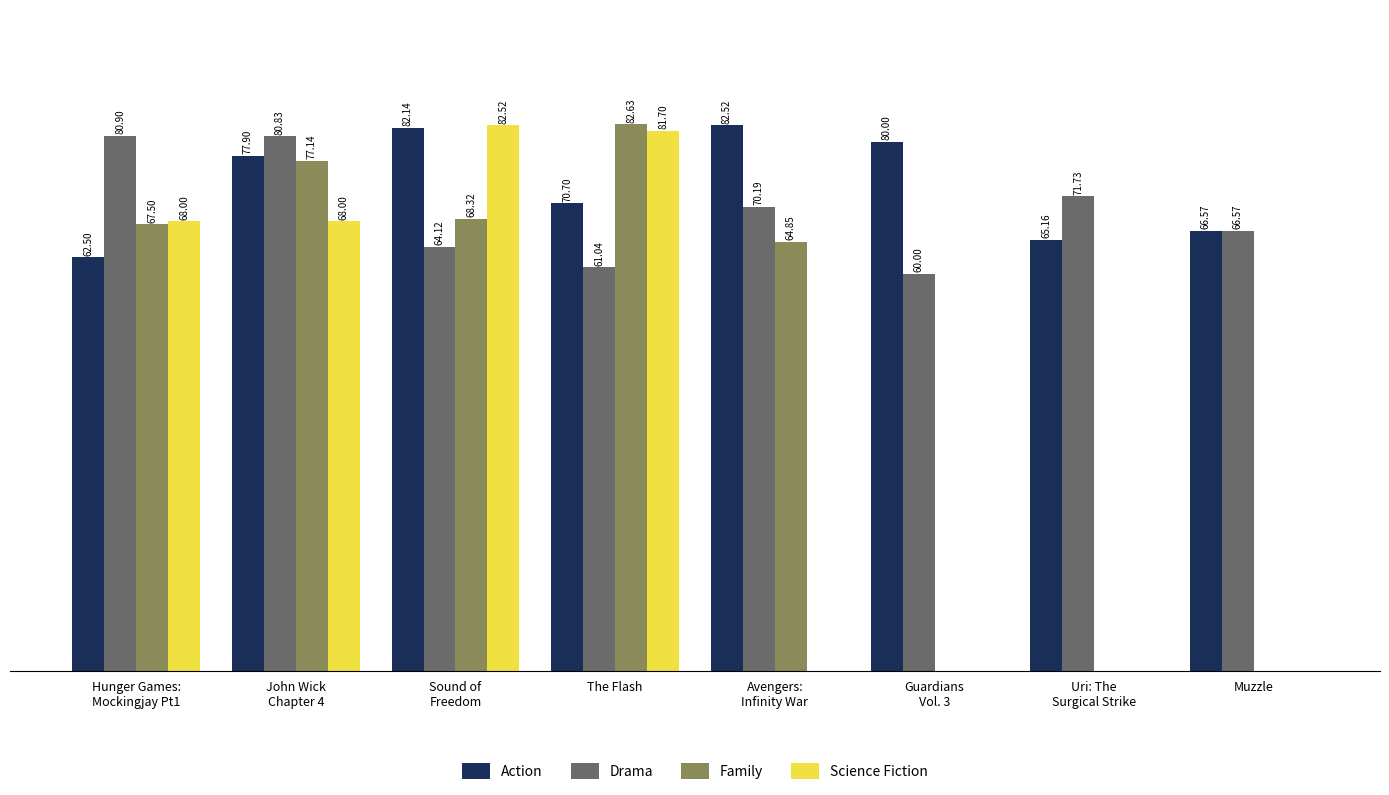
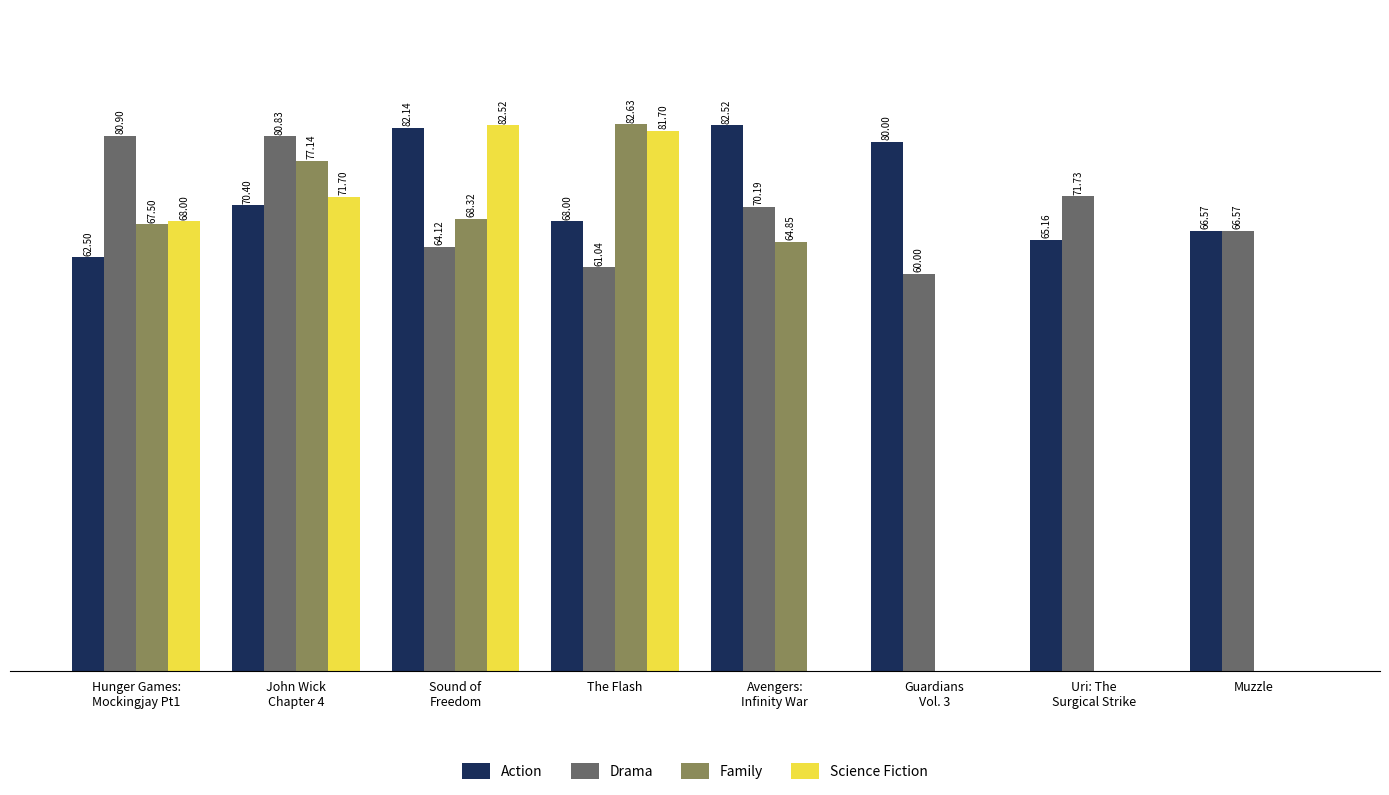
  {
    "Action": {
      "Hunger Games: Mockingjay Pt1": 62.50,
-     "John Wick Chapter 4": 77.90,
+     "John Wick Chapter 4": 70.40,
      "Sound of Freedom": 82.14,
-     "The Flash": 70.70,
+     "The Flash": 68.00,
      "Avengers: Infinity War": 82.52,
      "Guardians Vol. 3": 80.00,
      "Uri: The Surgical Strike": 65.16,
      "Muzzle": 66.57
    },
    "Science Fiction": {
      "Hunger Games: Mockingjay Pt1": 68.00,
-     "John Wick Chapter 4": 68.00,
+     "John Wick Chapter 4": 71.70,
      "Sound of Freedom": 82.52,
      "The Flash": 81.70
    }
  }
